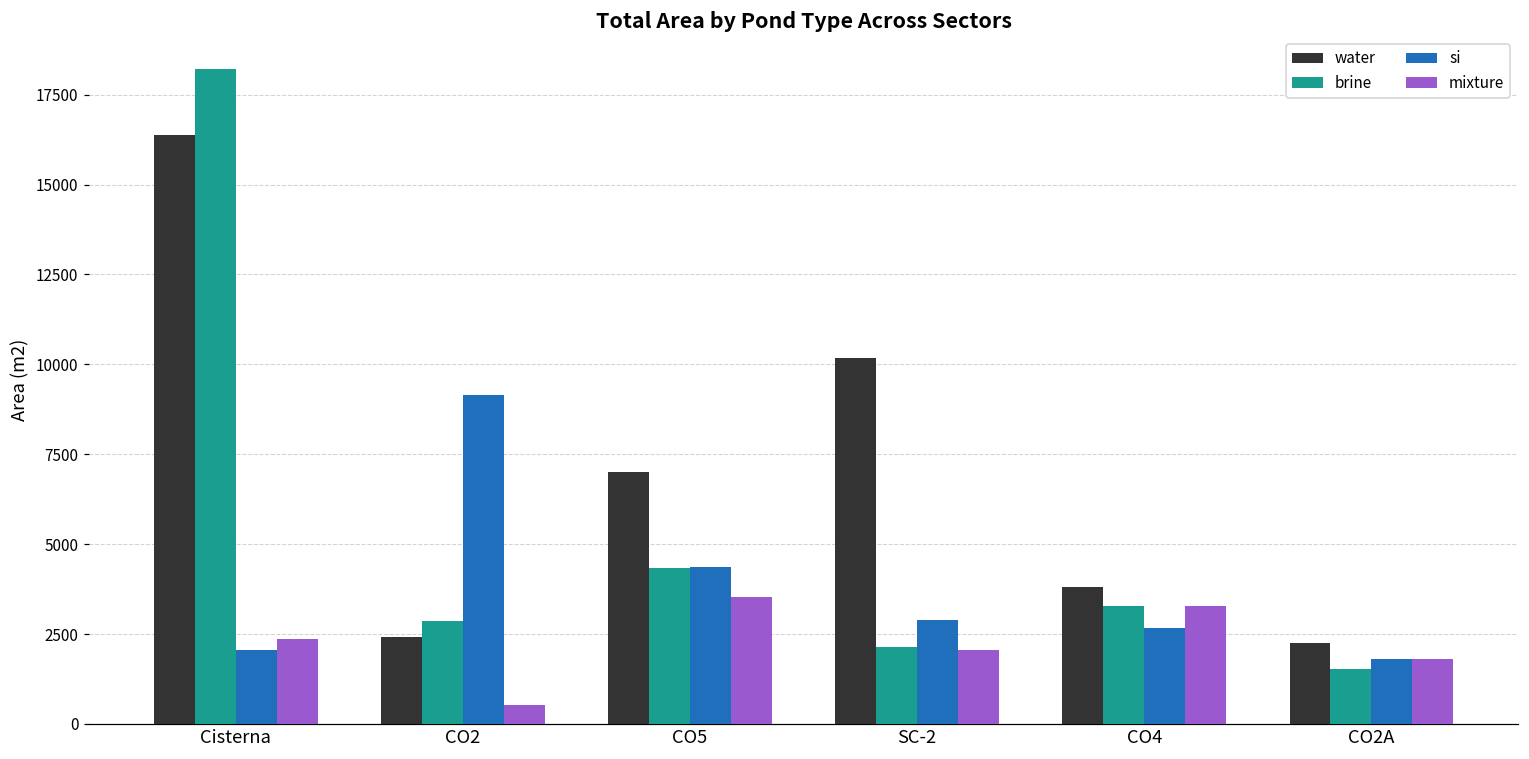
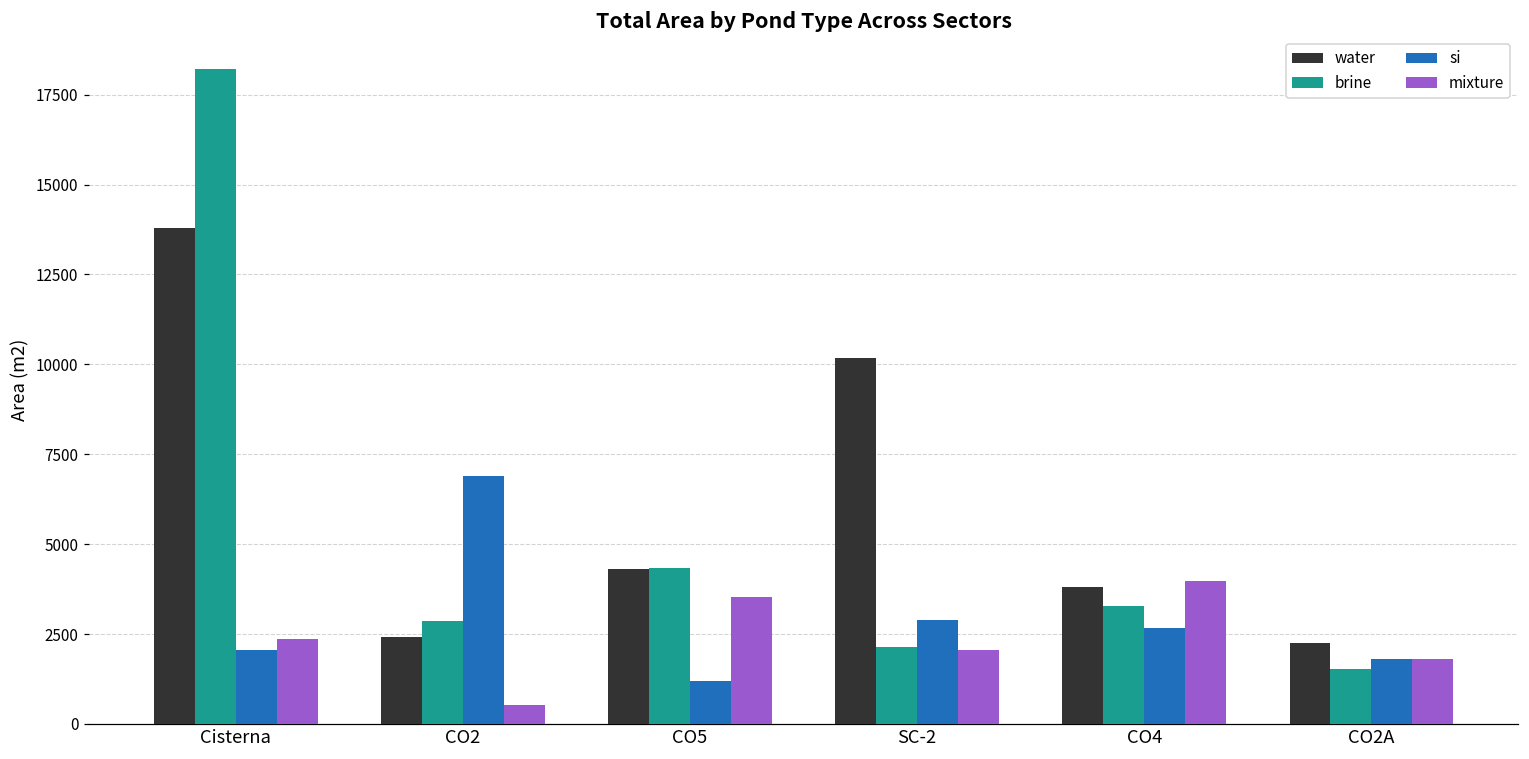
  {
    "water": {
-     "Cisterna": 16400,
+     "Cisterna": 13800,
      "CO2": 2400,
-     "CO5": 7000,
+     "CO5": 4300,
      "SC-2": 10200,
      "CO4": 3800,
      "CO2A": 2300
    },
    "brine": {
      "Cisterna": 18200,
      "CO2": 2900,
      "CO5": 4300,
      "SC-2": 2100,
      "CO4": 3300,
      "CO2A": 1500
    },
    "si": {
      "Cisterna": 2000,
-     "CO2": 9200,
-     "CO5": 4400,
+     "CO2": 6900,
+     "CO5": 1200,
      "SC-2": 2900,
      "CO4": 2700,
      "CO2A": 1800
    },
    "mixture": {
      "Cisterna": 2400,
      "CO2": 500,
      "CO5": 3500,
      "SC-2": 2000,
-     "CO4": 3300,
+     "CO4": 4000,
      "CO2A": 1800
    }
  }
